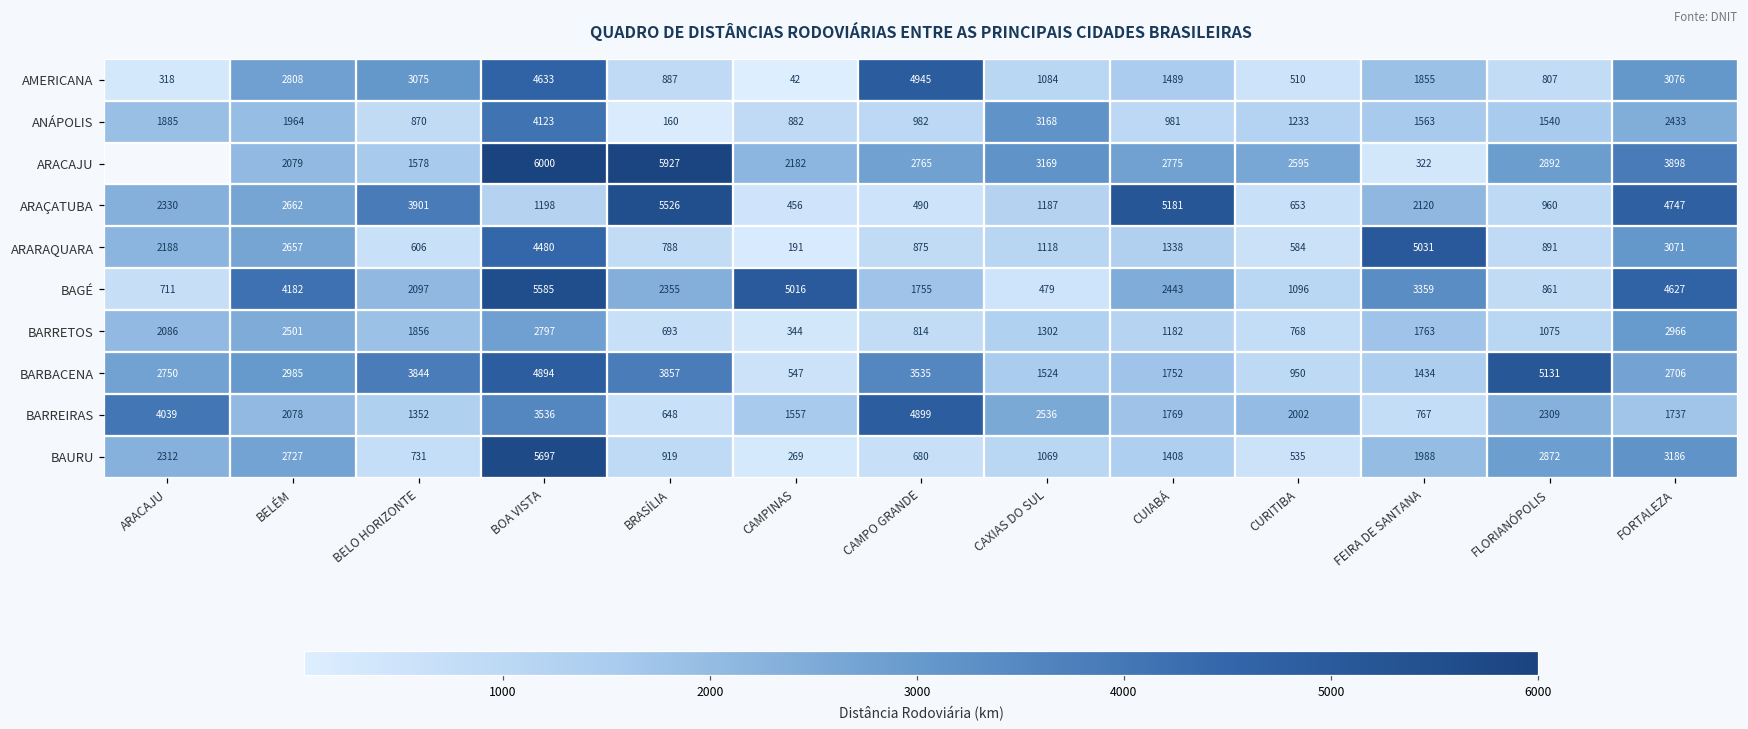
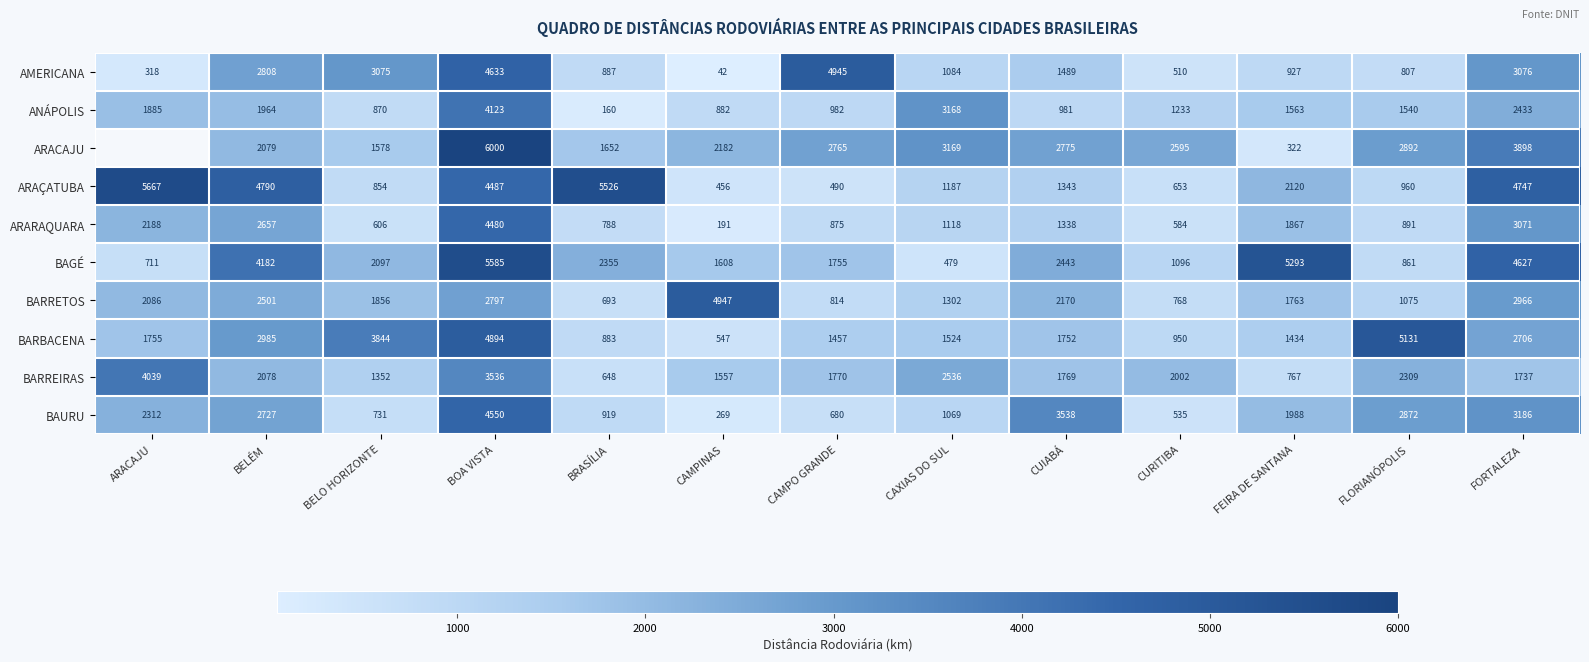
  {
    "AMERICANA": {
      "ARACAJU": 318,
      "BELÉM": 2808,
      "BELO HORIZONTE": 3075,
      "BOA VISTA": 4633,
      "BRASÍLIA": 887,
      "CAMPINAS": 42,
      "CAMPO GRANDE": 4945,
      "CAXIAS DO SUL": 1084,
      "CUIABÁ": 1489,
      "CURITIBA": 510,
-     "FEIRA DE SANTANA": 1855,
+     "FEIRA DE SANTANA": 927,
      "FLORIANÓPOLIS": 807,
      "FORTALEZA": 3076
    },
    "ANÁPOLIS": {
      "ARACAJU": 1885,
      "BELÉM": 1964,
      "BELO HORIZONTE": 870,
      "BOA VISTA": 4123,
      "BRASÍLIA": 160,
      "CAMPINAS": 882,
      "CAMPO GRANDE": 982,
      "CAXIAS DO SUL": 3168,
      "CUIABÁ": 981,
      "CURITIBA": 1233,
      "FEIRA DE SANTANA": 1563,
      "FLORIANÓPOLIS": 1540,
      "FORTALEZA": 2433
    },
    "ARACAJU": {
      "BELÉM": 2079,
      "BELO HORIZONTE": 1578,
      "BOA VISTA": 6000,
-     "BRASÍLIA": 5927,
+     "BRASÍLIA": 1652,
      "CAMPINAS": 2182,
      "CAMPO GRANDE": 2765,
      "CAXIAS DO SUL": 3169,
      "CUIABÁ": 2775,
      "CURITIBA": 2595,
      "FEIRA DE SANTANA": 322,
      "FLORIANÓPOLIS": 2892,
      "FORTALEZA": 3898
    },
    "ARAÇATUBA": {
-     "ARACAJU": 2330,
-     "BELÉM": 2662,
-     "BELO HORIZONTE": 3901,
-     "BOA VISTA": 1198,
+     "ARACAJU": 5667,
+     "BELÉM": 4790,
+     "BELO HORIZONTE": 854,
+     "BOA VISTA": 4487,
      "BRASÍLIA": 5526,
      "CAMPINAS": 456,
      "CAMPO GRANDE": 490,
      "CAXIAS DO SUL": 1187,
-     "CUIABÁ": 5181,
+     "CUIABÁ": 1343,
      "CURITIBA": 653,
      "FEIRA DE SANTANA": 2120,
      "FLORIANÓPOLIS": 960,
      "FORTALEZA": 4747
    },
    "ARARAQUARA": {
      "ARACAJU": 2188,
      "BELÉM": 2657,
      "BELO HORIZONTE": 606,
      "BOA VISTA": 4480,
      "BRASÍLIA": 788,
      "CAMPINAS": 191,
      "CAMPO GRANDE": 875,
      "CAXIAS DO SUL": 1118,
      "CUIABÁ": 1338,
      "CURITIBA": 584,
-     "FEIRA DE SANTANA": 5031,
+     "FEIRA DE SANTANA": 1867,
      "FLORIANÓPOLIS": 891,
      "FORTALEZA": 3071
    },
    "BAGÉ": {
      "ARACAJU": 711,
      "BELÉM": 4182,
      "BELO HORIZONTE": 2097,
      "BOA VISTA": 5585,
      "BRASÍLIA": 2355,
-     "CAMPINAS": 5016,
+     "CAMPINAS": 1608,
      "CAMPO GRANDE": 1755,
      "CAXIAS DO SUL": 479,
      "CUIABÁ": 2443,
      "CURITIBA": 1096,
-     "FEIRA DE SANTANA": 3359,
+     "FEIRA DE SANTANA": 5293,
      "FLORIANÓPOLIS": 861,
      "FORTALEZA": 4627
    },
    "BARRETOS": {
      "ARACAJU": 2086,
      "BELÉM": 2501,
      "BELO HORIZONTE": 1856,
      "BOA VISTA": 2797,
      "BRASÍLIA": 693,
-     "CAMPINAS": 344,
+     "CAMPINAS": 4947,
      "CAMPO GRANDE": 814,
      "CAXIAS DO SUL": 1302,
-     "CUIABÁ": 1182,
+     "CUIABÁ": 2170,
      "CURITIBA": 768,
      "FEIRA DE SANTANA": 1763,
      "FLORIANÓPOLIS": 1075,
      "FORTALEZA": 2966
    },
    "BARBACENA": {
-     "ARACAJU": 2750,
+     "ARACAJU": 1755,
      "BELÉM": 2985,
      "BELO HORIZONTE": 3844,
      "BOA VISTA": 4894,
-     "BRASÍLIA": 3857,
+     "BRASÍLIA": 883,
      "CAMPINAS": 547,
-     "CAMPO GRANDE": 3535,
+     "CAMPO GRANDE": 1457,
      "CAXIAS DO SUL": 1524,
      "CUIABÁ": 1752,
      "CURITIBA": 950,
      "FEIRA DE SANTANA": 1434,
      "FLORIANÓPOLIS": 5131,
      "FORTALEZA": 2706
    },
    "BARREIRAS": {
      "ARACAJU": 4039,
      "BELÉM": 2078,
      "BELO HORIZONTE": 1352,
      "BOA VISTA": 3536,
      "BRASÍLIA": 648,
      "CAMPINAS": 1557,
-     "CAMPO GRANDE": 4899,
+     "CAMPO GRANDE": 1770,
      "CAXIAS DO SUL": 2536,
      "CUIABÁ": 1769,
      "CURITIBA": 2002,
      "FEIRA DE SANTANA": 767,
      "FLORIANÓPOLIS": 2309,
      "FORTALEZA": 1737
    },
    "BAURU": {
      "ARACAJU": 2312,
      "BELÉM": 2727,
      "BELO HORIZONTE": 731,
-     "BOA VISTA": 5697,
+     "BOA VISTA": 4550,
      "BRASÍLIA": 919,
      "CAMPINAS": 269,
      "CAMPO GRANDE": 680,
      "CAXIAS DO SUL": 1069,
-     "CUIABÁ": 1408,
+     "CUIABÁ": 3538,
      "CURITIBA": 535,
      "FEIRA DE SANTANA": 1988,
      "FLORIANÓPOLIS": 2872,
      "FORTALEZA": 3186
    }
  }
